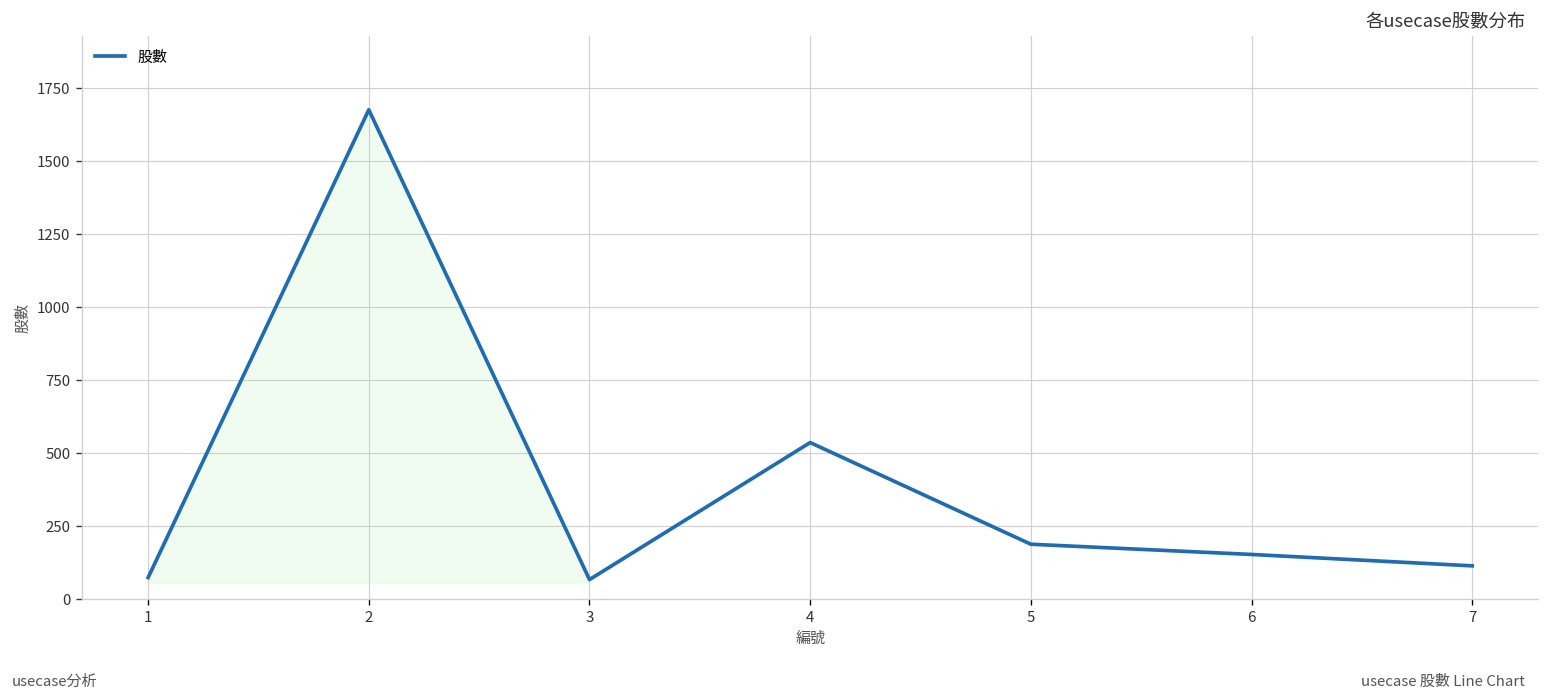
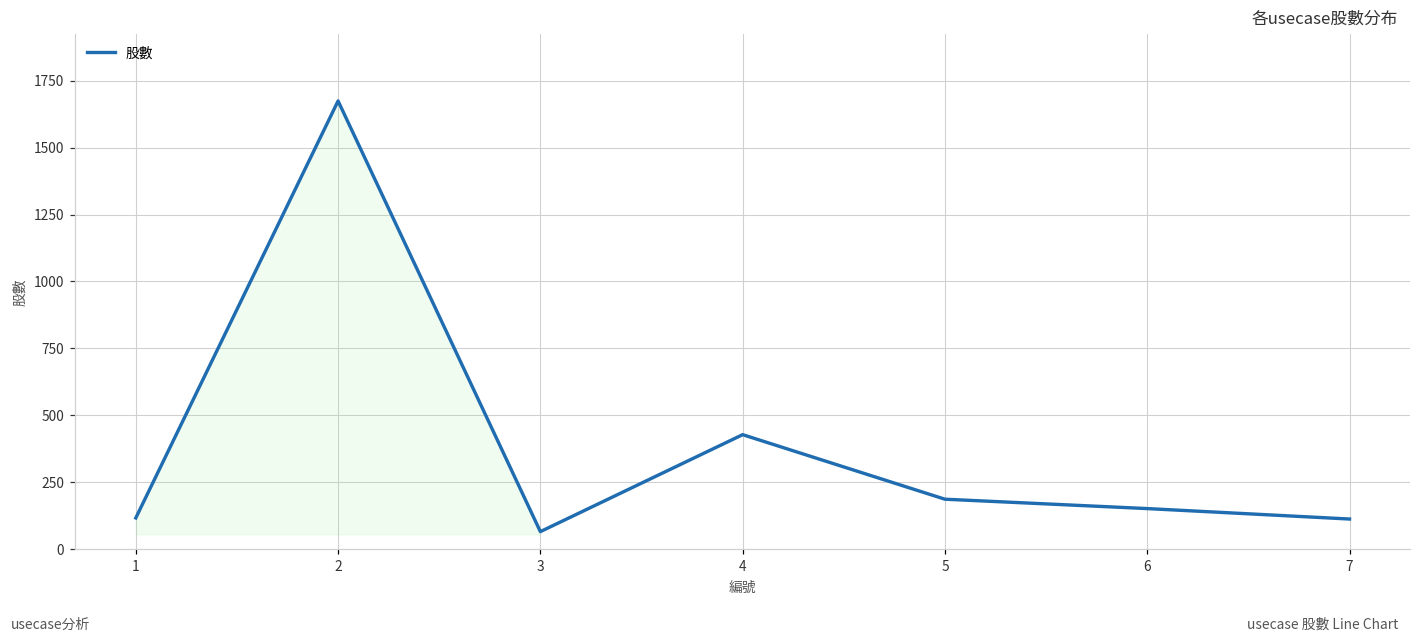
  {
    "股數": {
-     "1": 70,
-     "4": 540,
+     "1": 120,
+     "4": 430,
      "5": 190,
      "6": 150,
      "7": 110
    }
  }
